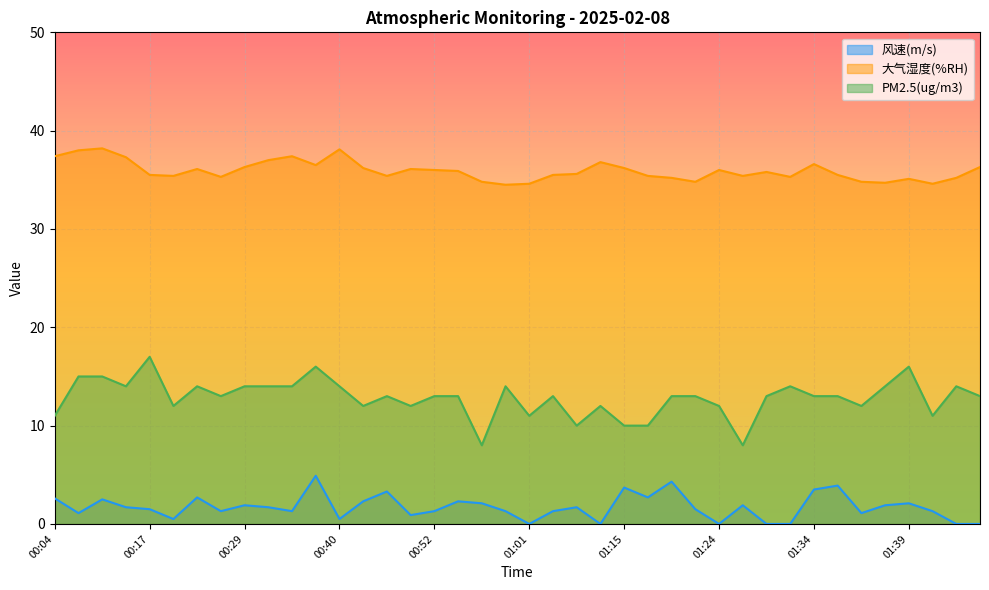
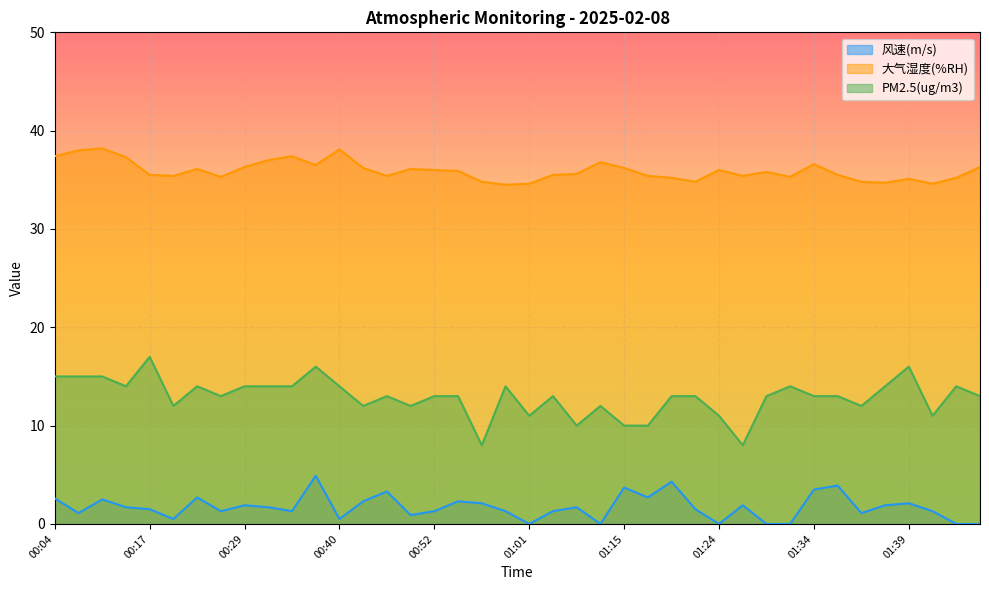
  {
    "风速(m/s)": {
      "00:04": 3,
      "00:17": 2,
      "00:29": 2,
      "00:40": 1,
      "00:52": 1,
      "01:01": 0,
      "01:15": 4,
      "01:24": 0,
      "01:34": 4,
      "01:39": 2
    },
    "大气湿度(%RH)": {
      "00:04": 37,
      "00:17": 36,
      "00:29": 36,
      "00:40": 38,
      "00:52": 36,
      "01:01": 35,
      "01:15": 36,
      "01:24": 36,
      "01:34": 37,
      "01:39": 35
    },
    "PM2.5(ug/m3)": {
-     "00:04": 11,
+     "00:04": 15,
      "00:17": 17,
      "00:29": 14,
      "00:40": 14,
      "00:52": 13,
      "01:01": 11,
      "01:15": 10,
-     "01:24": 12,
+     "01:24": 11,
      "01:34": 13,
      "01:39": 16
    }
  }
